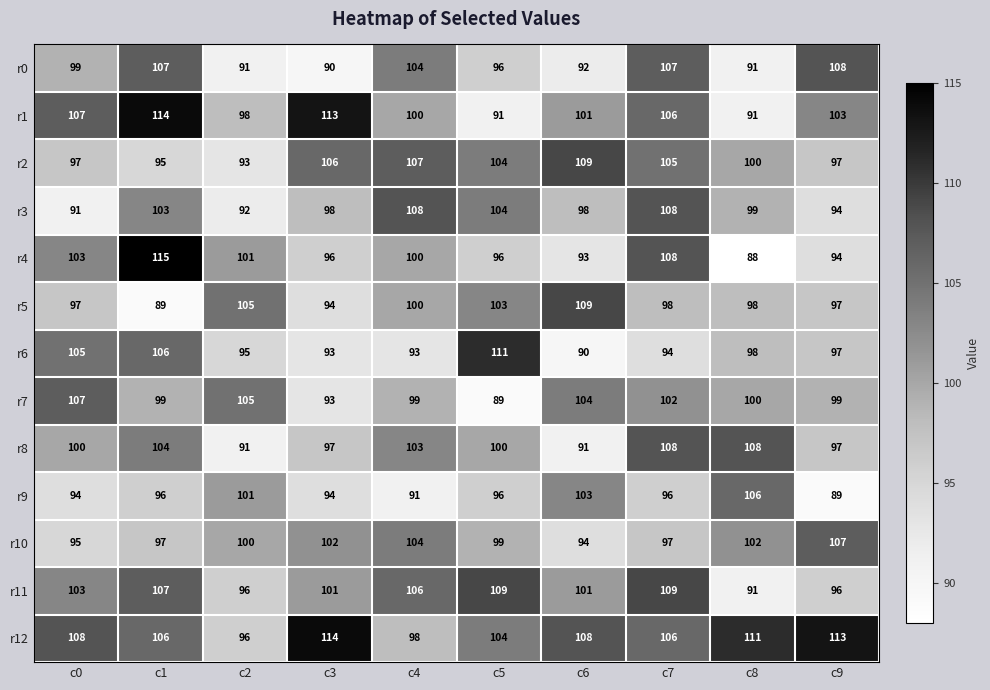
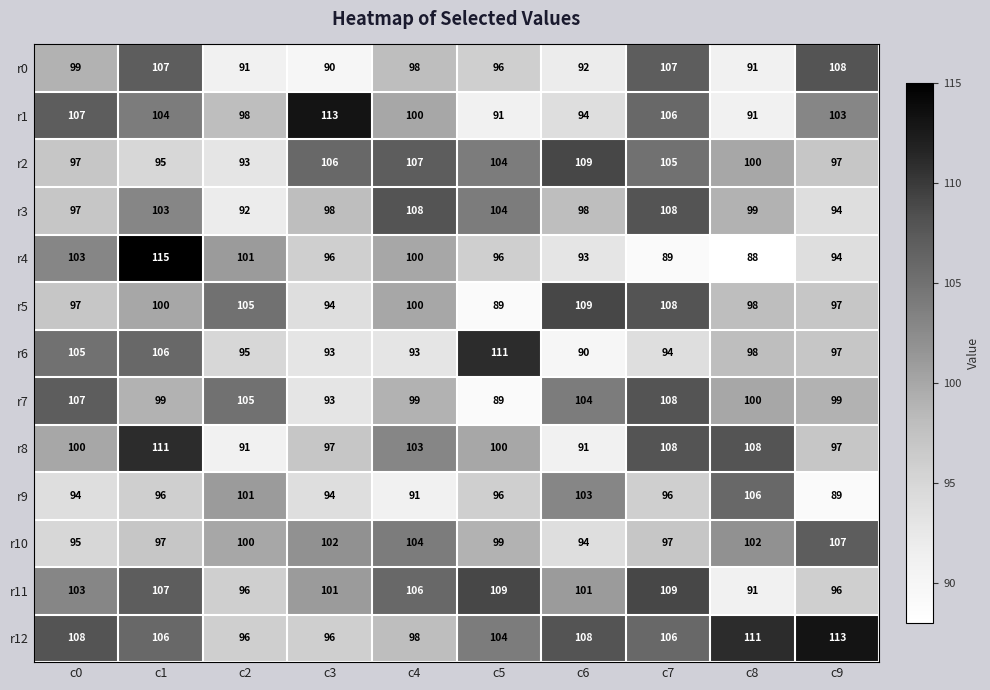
  {
    "r0": {
      "c0": 99,
      "c1": 107,
      "c2": 91,
      "c3": 90,
-     "c4": 104,
+     "c4": 98,
      "c5": 96,
      "c6": 92,
      "c7": 107,
      "c8": 91,
      "c9": 108
    },
    "r1": {
      "c0": 107,
-     "c1": 114,
+     "c1": 104,
      "c2": 98,
      "c3": 113,
      "c4": 100,
      "c5": 91,
-     "c6": 101,
+     "c6": 94,
      "c7": 106,
      "c8": 91,
      "c9": 103
    },
    "r2": {
      "c0": 97,
      "c1": 95,
      "c2": 93,
      "c3": 106,
      "c4": 107,
      "c5": 104,
      "c6": 109,
      "c7": 105,
      "c8": 100,
      "c9": 97
    },
    "r3": {
-     "c0": 91,
+     "c0": 97,
      "c1": 103,
      "c2": 92,
      "c3": 98,
      "c4": 108,
      "c5": 104,
      "c6": 98,
      "c7": 108,
      "c8": 99,
      "c9": 94
    },
    "r4": {
      "c0": 103,
      "c1": 115,
      "c2": 101,
      "c3": 96,
      "c4": 100,
      "c5": 96,
      "c6": 93,
-     "c7": 108,
+     "c7": 89,
      "c8": 88,
      "c9": 94
    },
    "r5": {
      "c0": 97,
-     "c1": 89,
+     "c1": 100,
      "c2": 105,
      "c3": 94,
      "c4": 100,
-     "c5": 103,
+     "c5": 89,
      "c6": 109,
-     "c7": 98,
+     "c7": 108,
      "c8": 98,
      "c9": 97
    },
    "r6": {
      "c0": 105,
      "c1": 106,
      "c2": 95,
      "c3": 93,
      "c4": 93,
      "c5": 111,
      "c6": 90,
      "c7": 94,
      "c8": 98,
      "c9": 97
    },
    "r7": {
      "c0": 107,
      "c1": 99,
      "c2": 105,
      "c3": 93,
      "c4": 99,
      "c5": 89,
      "c6": 104,
-     "c7": 102,
+     "c7": 108,
      "c8": 100,
      "c9": 99
    },
    "r8": {
      "c0": 100,
-     "c1": 104,
+     "c1": 111,
      "c2": 91,
      "c3": 97,
      "c4": 103,
      "c5": 100,
      "c6": 91,
      "c7": 108,
      "c8": 108,
      "c9": 97
    },
    "r9": {
      "c0": 94,
      "c1": 96,
      "c2": 101,
      "c3": 94,
      "c4": 91,
      "c5": 96,
      "c6": 103,
      "c7": 96,
      "c8": 106,
      "c9": 89
    },
    "r10": {
      "c0": 95,
      "c1": 97,
      "c2": 100,
      "c3": 102,
      "c4": 104,
      "c5": 99,
      "c6": 94,
      "c7": 97,
      "c8": 102,
      "c9": 107
    },
    "r11": {
      "c0": 103,
      "c1": 107,
      "c2": 96,
      "c3": 101,
      "c4": 106,
      "c5": 109,
      "c6": 101,
      "c7": 109,
      "c8": 91,
      "c9": 96
    },
    "r12": {
      "c0": 108,
      "c1": 106,
      "c2": 96,
-     "c3": 114,
+     "c3": 96,
      "c4": 98,
      "c5": 104,
      "c6": 108,
      "c7": 106,
      "c8": 111,
      "c9": 113
    }
  }
